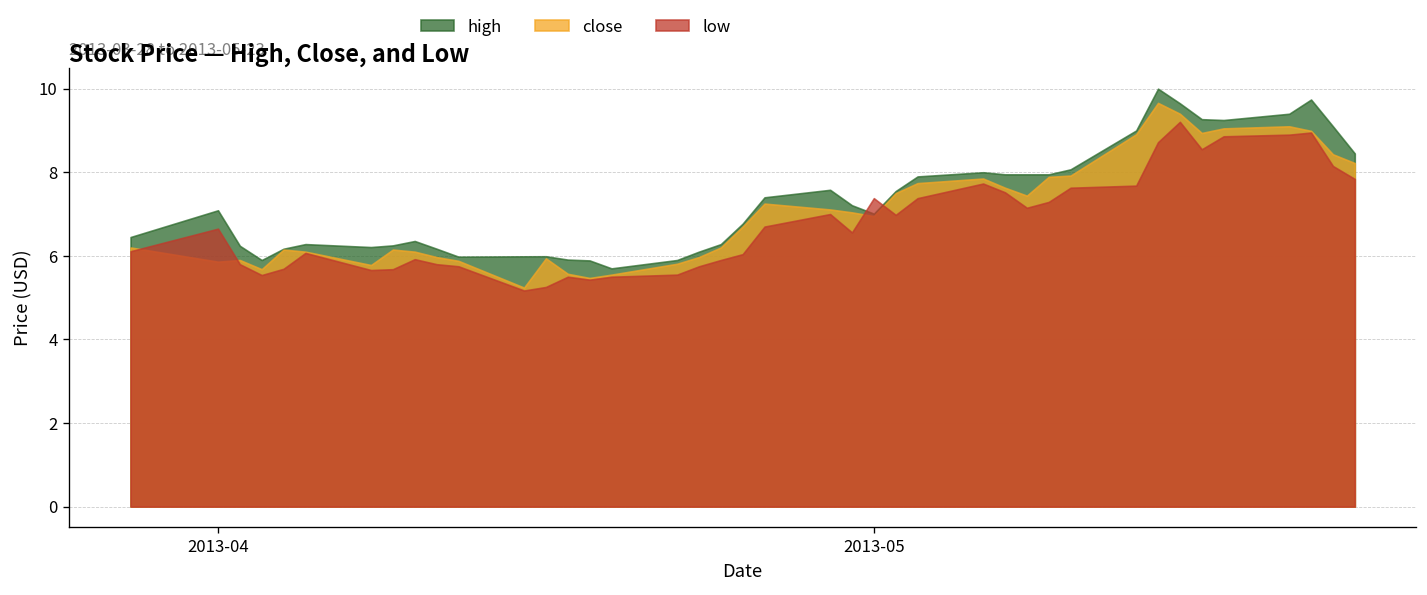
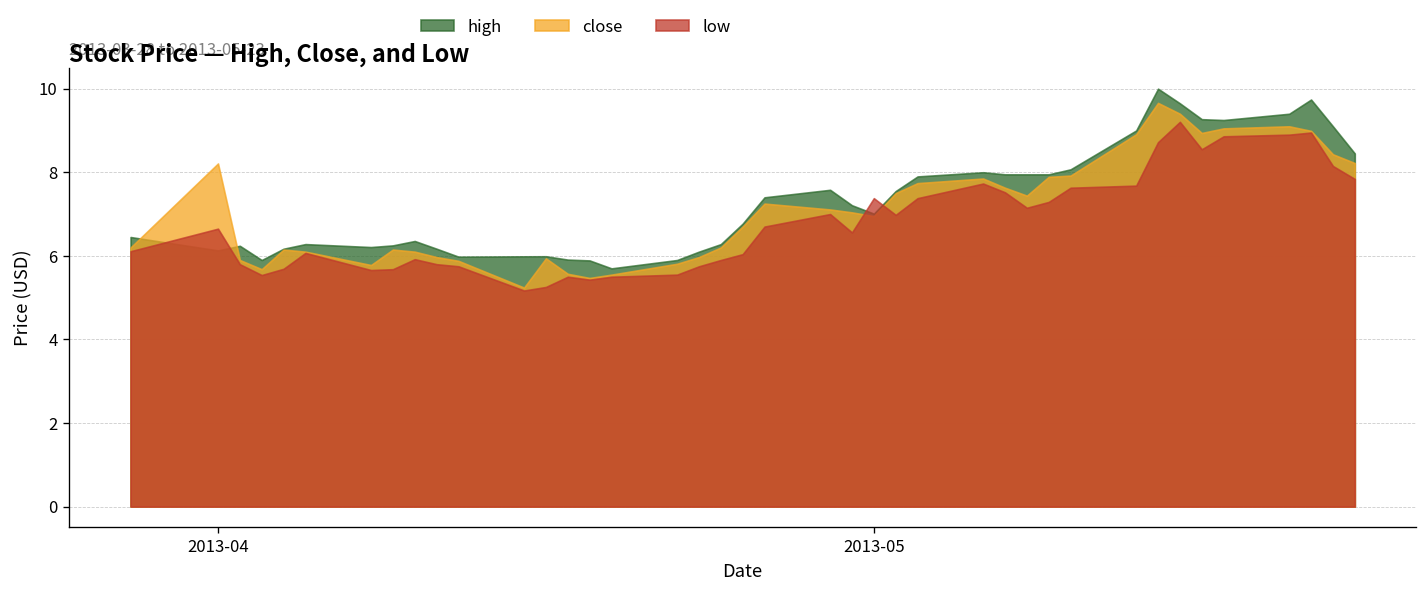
  {
    "high": {
-     "2013-04": 7.1
+     "2013-04": 6.1
    },
    "close": {
-     "2013-04": 5.9
+     "2013-04": 8.2
    },
    "low": {
      "2013-04": 6.7,
      "2013-05": 7.4
    }
  }
